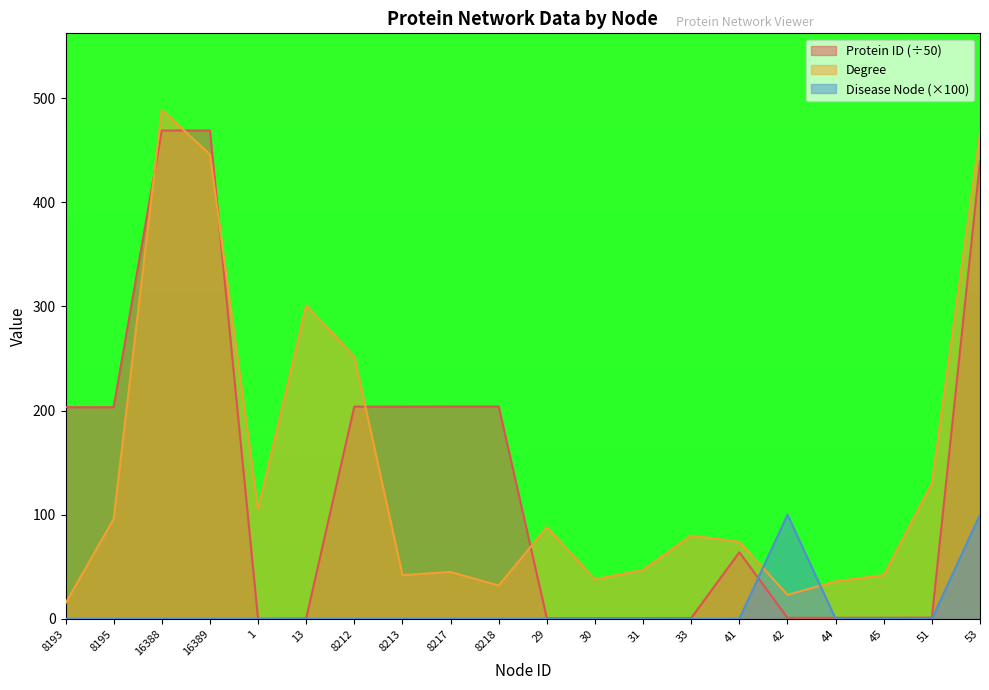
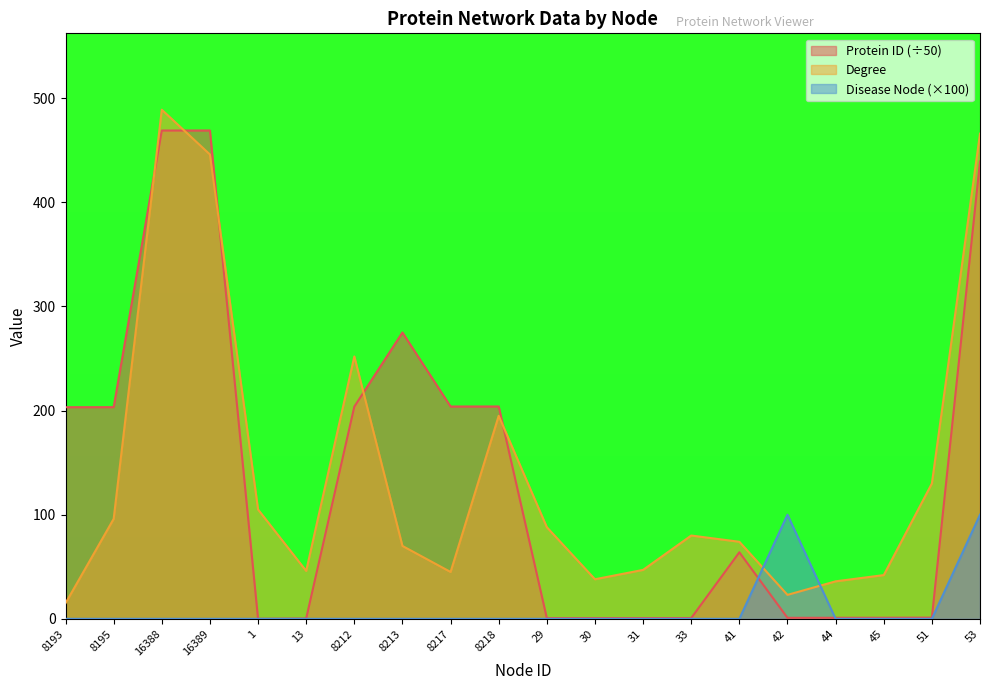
  {
    "Protein ID (÷50)": {
      "8193": 203,
      "8195": 203,
      "16388": 469,
      "16389": 469,
      "8212": 204,
-     "8213": 204,
+     "8213": 275,
      "8217": 204,
      "8218": 204,
      "41": 64,
      "42": 1,
      "53": 439
    },
    "Degree": {
      "8193": 15,
      "8195": 96,
      "16388": 489,
      "16389": 446,
      "1": 105,
-     "13": 301,
+     "13": 46,
      "8212": 252,
-     "8213": 42,
+     "8213": 70,
      "8217": 45,
-     "8218": 32,
+     "8218": 195,
      "29": 88,
      "30": 38,
      "31": 47,
      "33": 80,
      "41": 74,
      "42": 23,
      "44": 36,
      "45": 42,
      "51": 130,
      "53": 466
    },
    "Disease Node (×100)": {
      "8193": 0,
      "8195": 0,
      "16388": 0,
      "16389": 0,
      "8212": 0,
      "8213": 0,
      "8217": 0,
      "8218": 0,
      "41": 0,
      "42": 100,
      "53": 100
    }
  }
